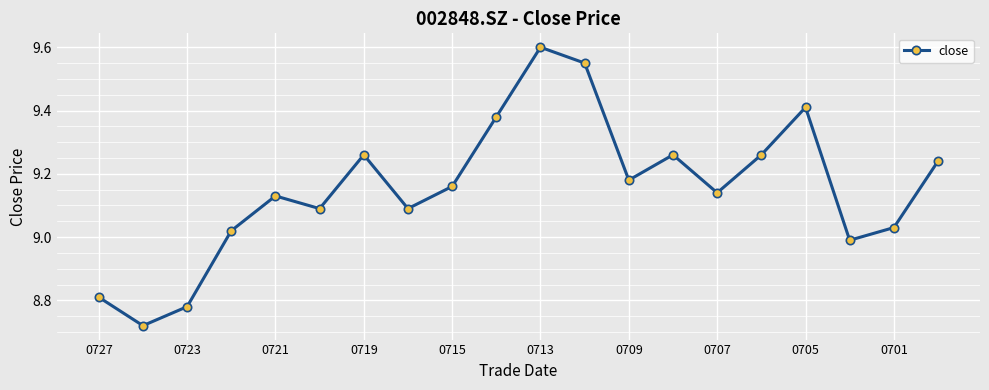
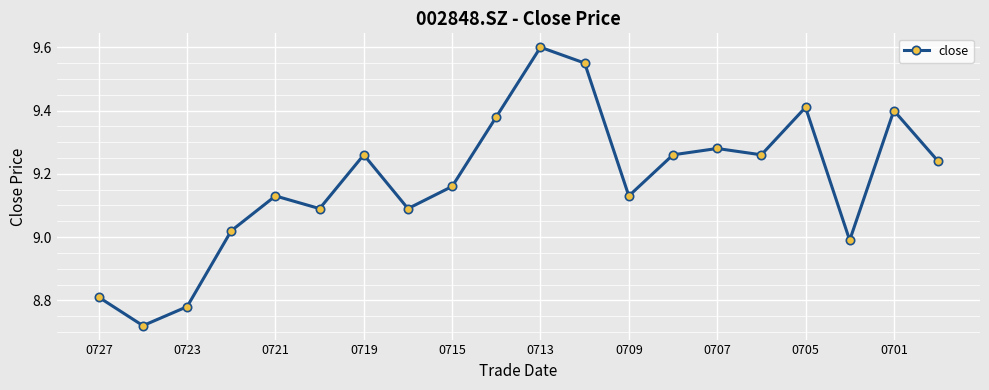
  {
    "0727": 8.81,
    "0723": 8.78,
    "0721": 9.13,
    "0719": 9.26,
    "0715": 9.16,
    "0713": 9.60,
-   "0709": 9.18,
-   "0707": 9.14,
+   "0709": 9.13,
+   "0707": 9.28,
    "0705": 9.41,
-   "0701": 9.03
+   "0701": 9.40
  }
